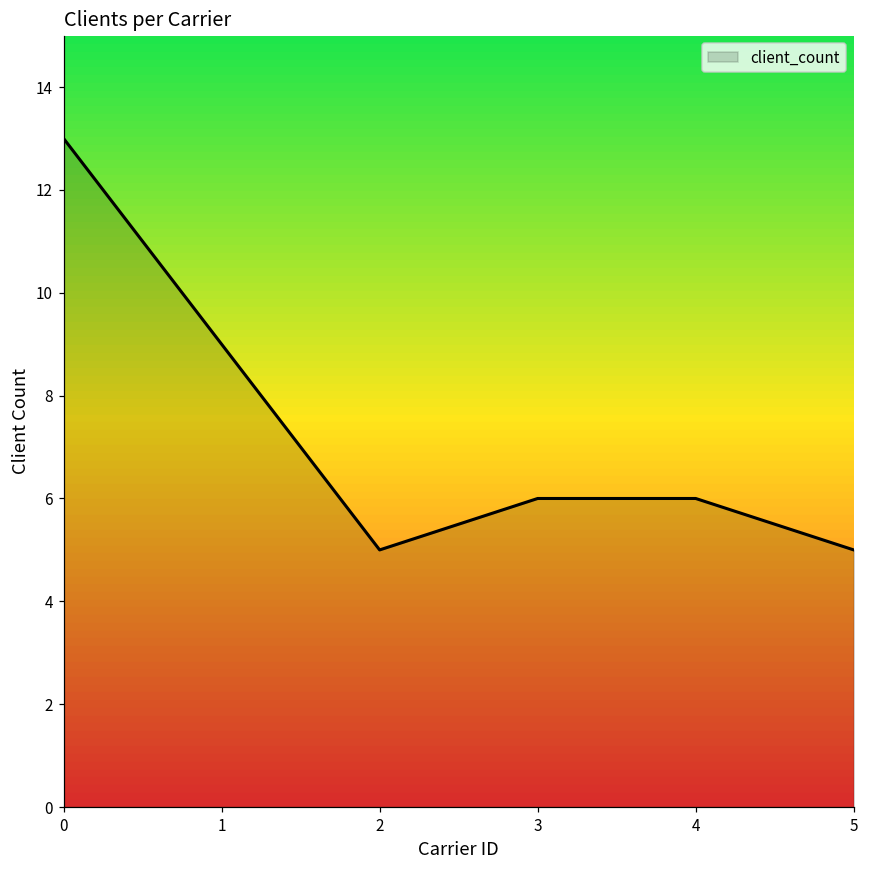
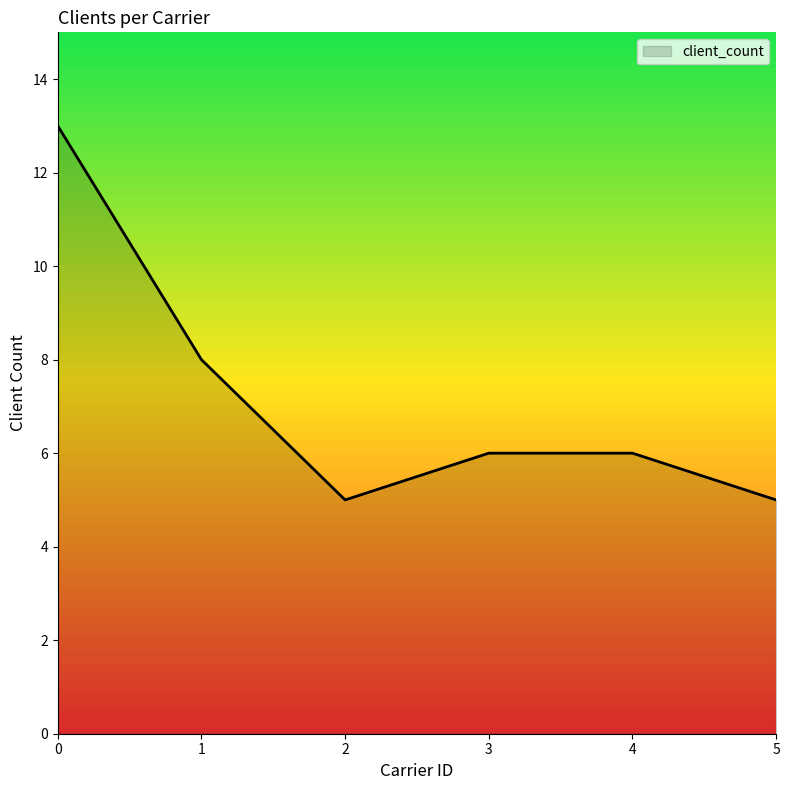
  {
    "0": 13,
-   "1": 9,
+   "1": 8,
    "2": 5,
    "3": 6,
    "4": 6,
    "5": 5
  }
